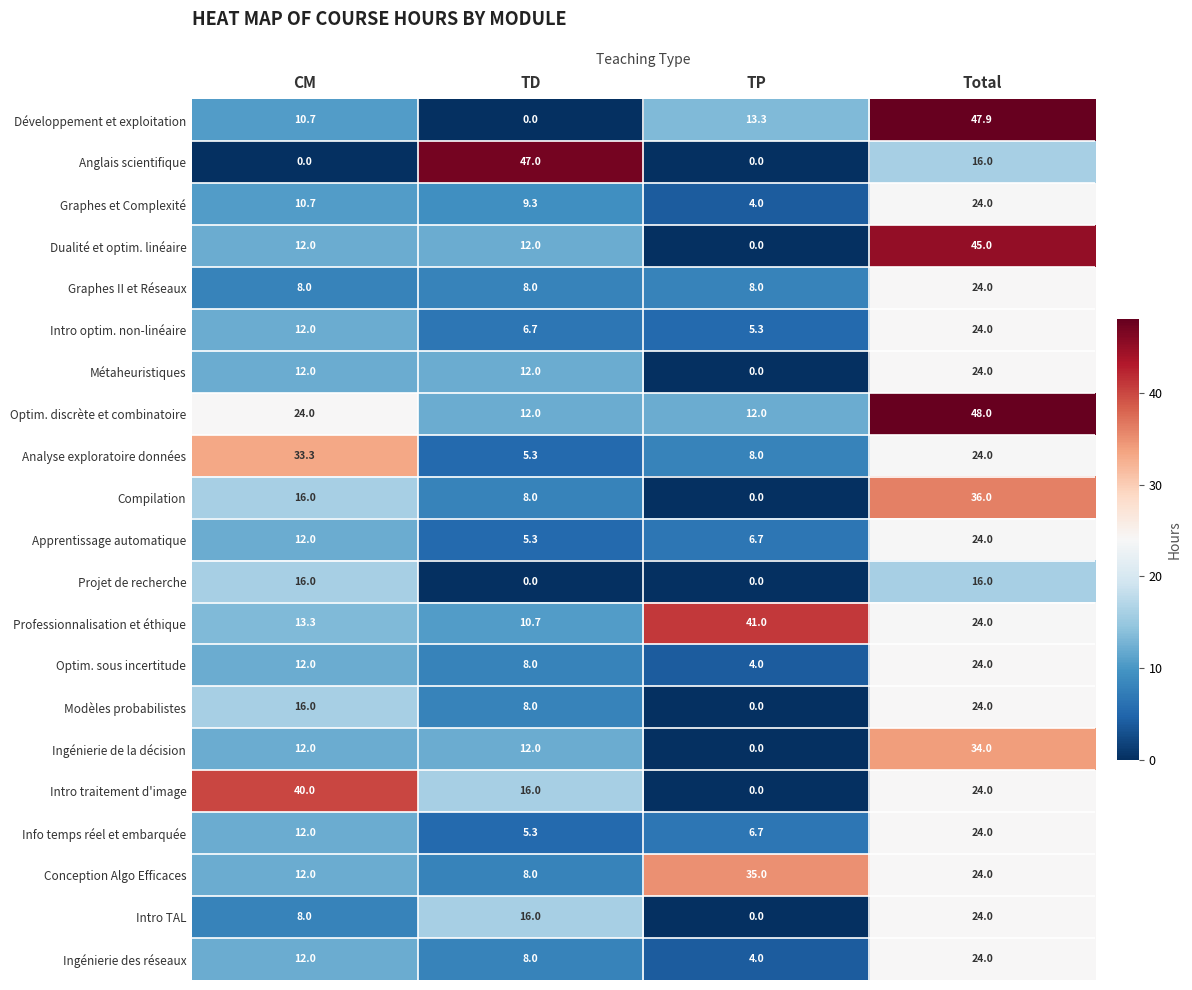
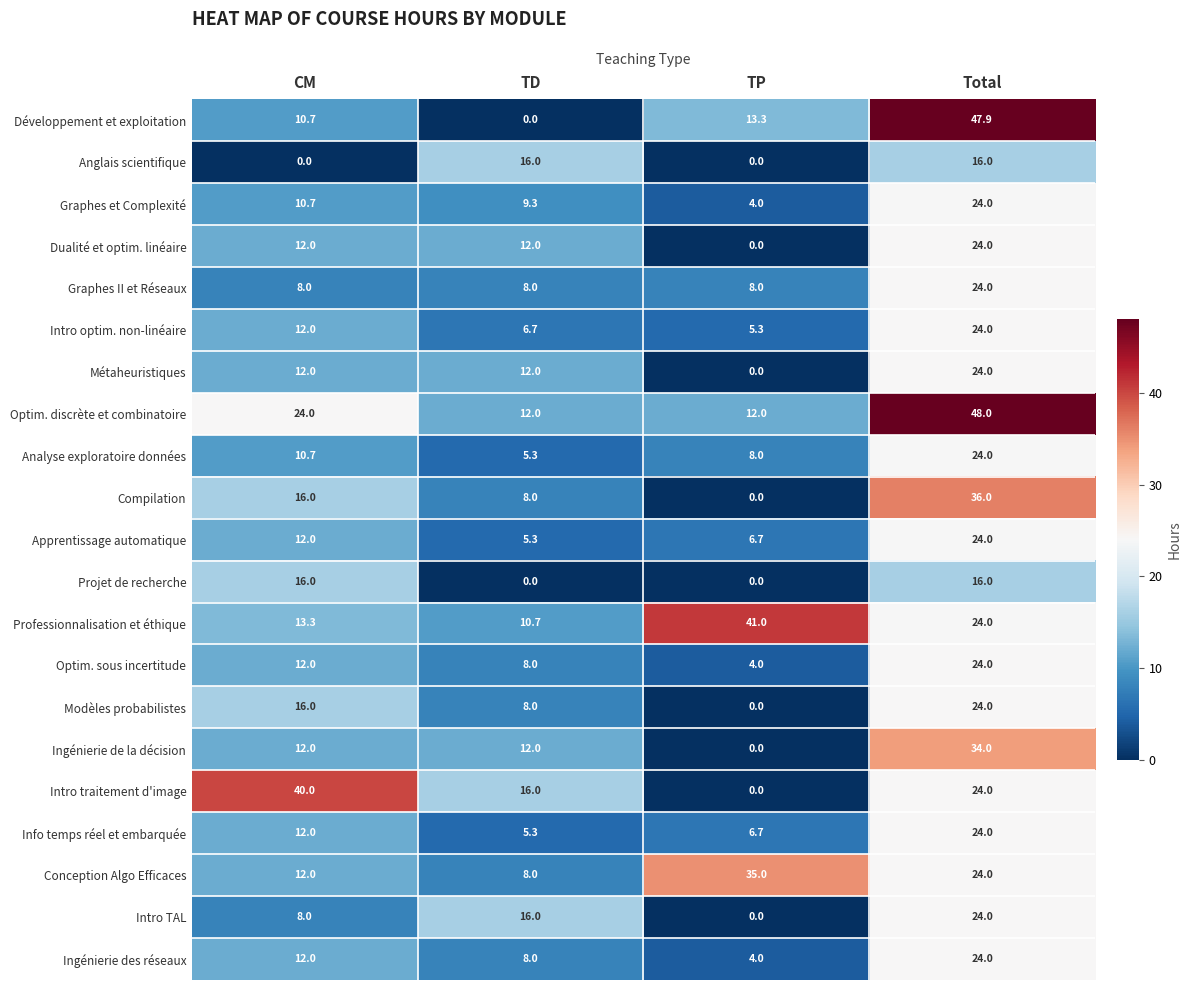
  {
    "Développement et exploitation": {
      "CM": 10.7,
      "TD": 0.0,
      "TP": 13.3,
      "Total": 47.9
    },
    "Anglais scientifique": {
      "CM": 0.0,
-     "TD": 47.0,
+     "TD": 16.0,
      "TP": 0.0,
      "Total": 16.0
    },
    "Graphes et Complexité": {
      "CM": 10.7,
      "TD": 9.3,
      "TP": 4.0,
      "Total": 24.0
    },
    "Dualité et optim. linéaire": {
      "CM": 12.0,
      "TD": 12.0,
      "TP": 0.0,
-     "Total": 45.0
+     "Total": 24.0
    },
    "Graphes II et Réseaux": {
      "CM": 8.0,
      "TD": 8.0,
      "TP": 8.0,
      "Total": 24.0
    },
    "Intro optim. non-linéaire": {
      "CM": 12.0,
      "TD": 6.7,
      "TP": 5.3,
      "Total": 24.0
    },
    "Métaheuristiques": {
      "CM": 12.0,
      "TD": 12.0,
      "TP": 0.0,
      "Total": 24.0
    },
    "Optim. discrète et combinatoire": {
      "CM": 24.0,
      "TD": 12.0,
      "TP": 12.0,
      "Total": 48.0
    },
    "Analyse exploratoire données": {
-     "CM": 33.3,
+     "CM": 10.7,
      "TD": 5.3,
      "TP": 8.0,
      "Total": 24.0
    },
    "Compilation": {
      "CM": 16.0,
      "TD": 8.0,
      "TP": 0.0,
      "Total": 36.0
    },
    "Apprentissage automatique": {
      "CM": 12.0,
      "TD": 5.3,
      "TP": 6.7,
      "Total": 24.0
    },
    "Projet de recherche": {
      "CM": 16.0,
      "TD": 0.0,
      "TP": 0.0,
      "Total": 16.0
    },
    "Professionnalisation et éthique": {
      "CM": 13.3,
      "TD": 10.7,
      "TP": 41.0,
      "Total": 24.0
    },
    "Optim. sous incertitude": {
      "CM": 12.0,
      "TD": 8.0,
      "TP": 4.0,
      "Total": 24.0
    },
    "Modèles probabilistes": {
      "CM": 16.0,
      "TD": 8.0,
      "TP": 0.0,
      "Total": 24.0
    },
    "Ingénierie de la décision": {
      "CM": 12.0,
      "TD": 12.0,
      "TP": 0.0,
      "Total": 34.0
    },
    "Intro traitement d'image": {
      "CM": 40.0,
      "TD": 16.0,
      "TP": 0.0,
      "Total": 24.0
    },
    "Info temps réel et embarquée": {
      "CM": 12.0,
      "TD": 5.3,
      "TP": 6.7,
      "Total": 24.0
    },
    "Conception Algo Efficaces": {
      "CM": 12.0,
      "TD": 8.0,
      "TP": 35.0,
      "Total": 24.0
    },
    "Intro TAL": {
      "CM": 8.0,
      "TD": 16.0,
      "TP": 0.0,
      "Total": 24.0
    },
    "Ingénierie des réseaux": {
      "CM": 12.0,
      "TD": 8.0,
      "TP": 4.0,
      "Total": 24.0
    }
  }
